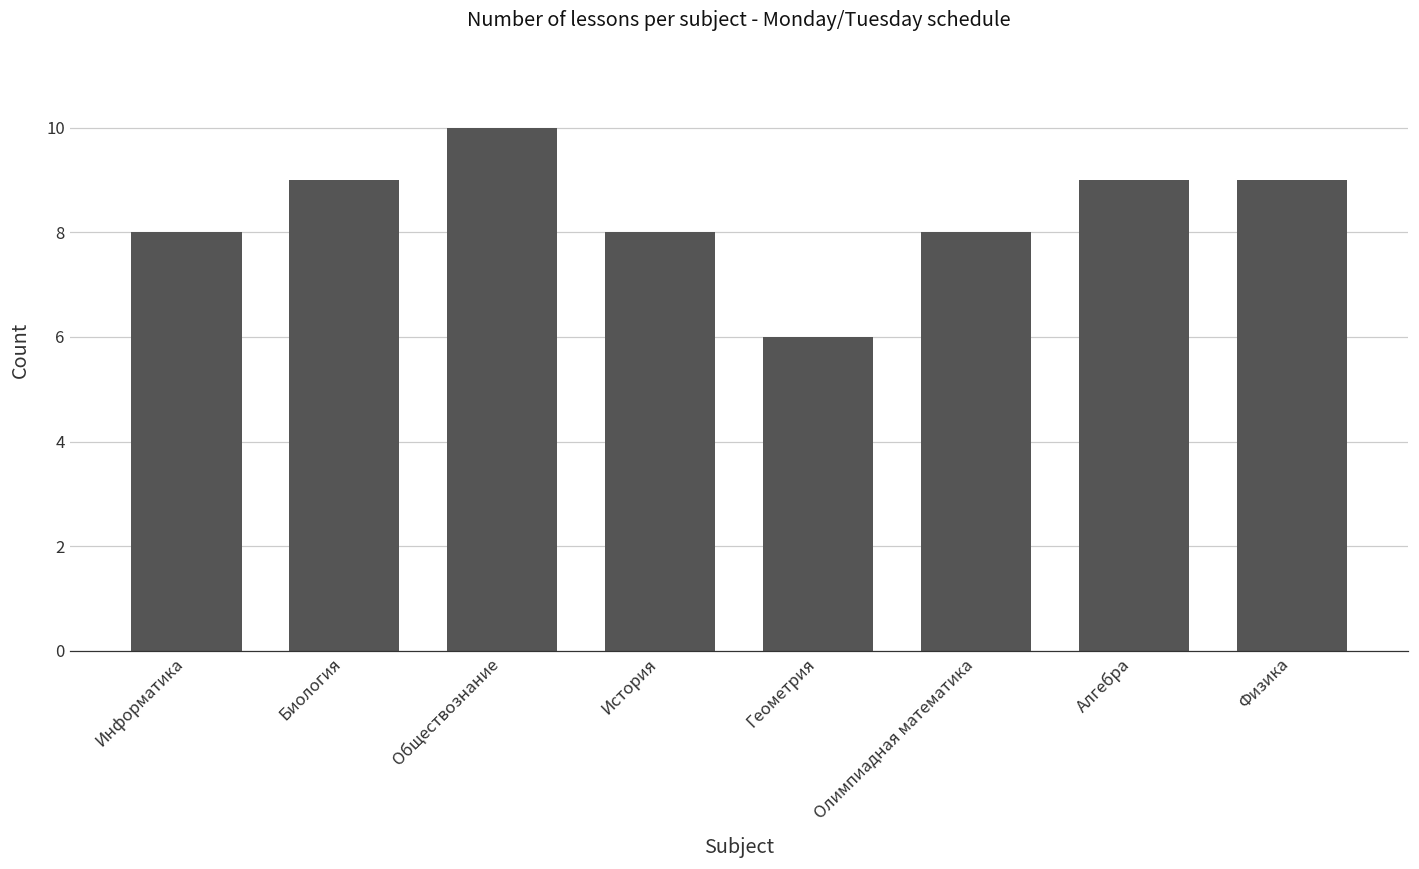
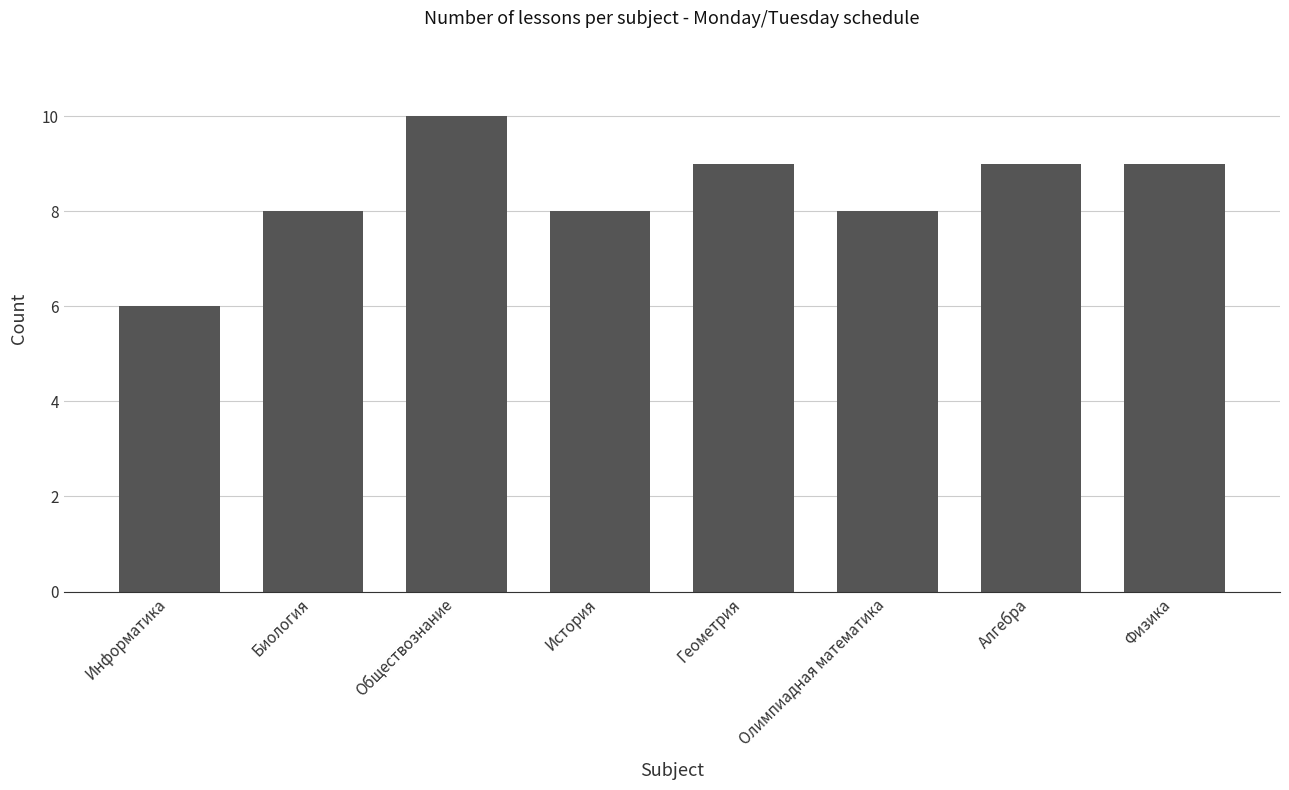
  {
-   "Информатика": 8,
-   "Биология": 9,
+   "Информатика": 6,
+   "Биология": 8,
    "Обществознание": 10,
    "История": 8,
-   "Геометрия": 6,
+   "Геометрия": 9,
    "Олимпиадная математика": 8,
    "Алгебра": 9,
    "Физика": 9
  }
